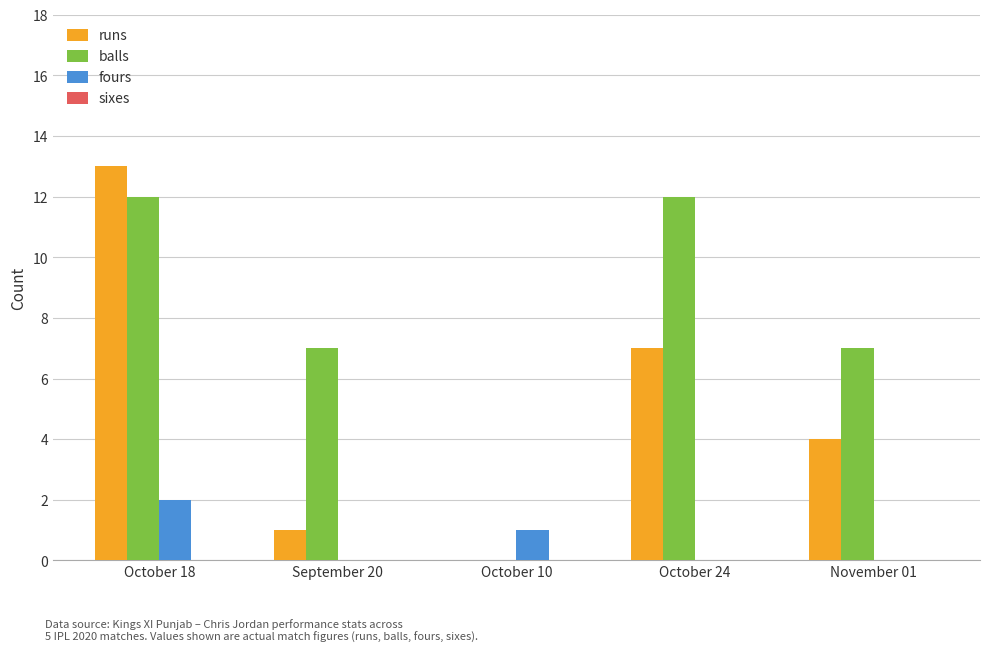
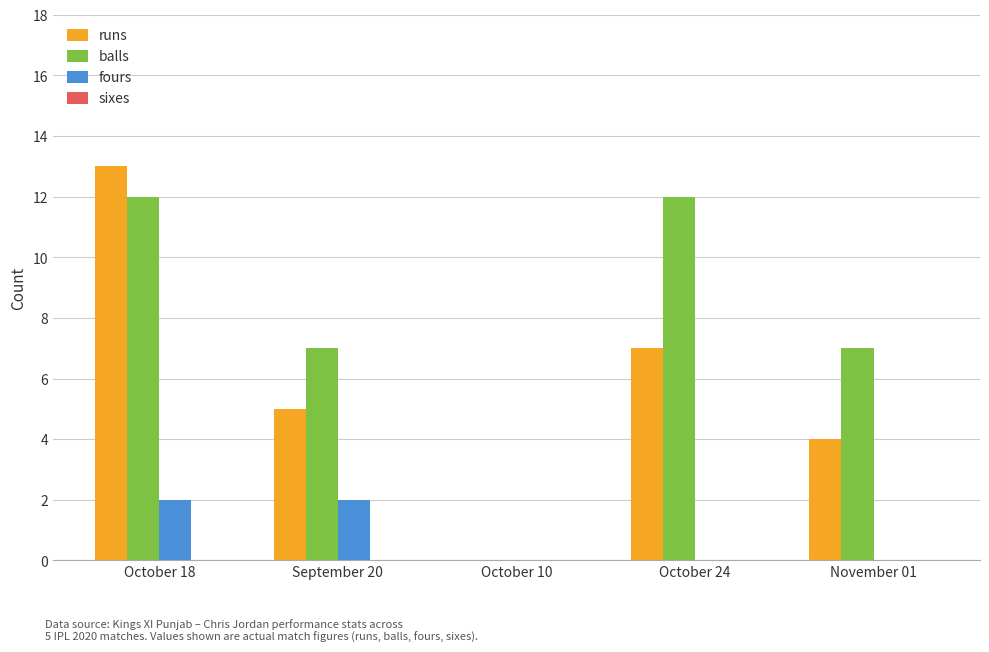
  {
    "runs": {
      "October 18": 13,
-     "September 20": 1,
+     "September 20": 5,
      "October 10": 0,
      "October 24": 7,
      "November 01": 4
    },
    "balls": {
      "October 18": 12,
      "September 20": 7,
      "October 10": 0,
      "October 24": 12,
      "November 01": 7
    },
    "fours": {
      "October 18": 2,
-     "September 20": 0,
-     "October 10": 1,
+     "September 20": 2,
+     "October 10": 0,
      "October 24": 0,
      "November 01": 0
    },
    "sixes": {
      "October 18": 0,
      "September 20": 0,
      "October 10": 0,
      "October 24": 0,
      "November 01": 0
    }
  }
